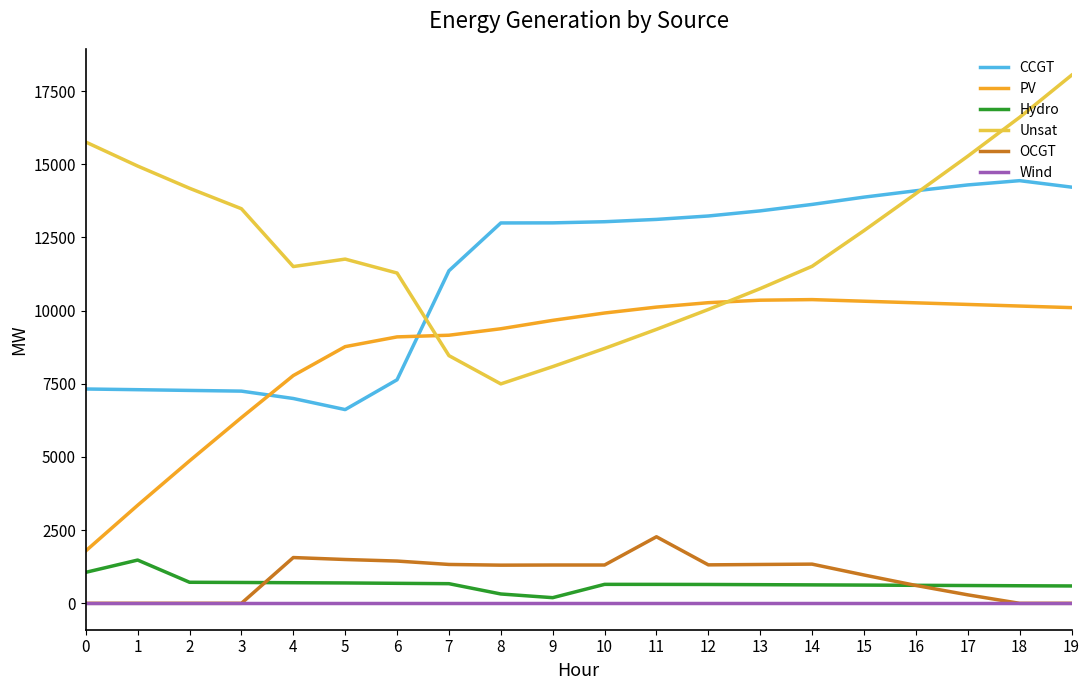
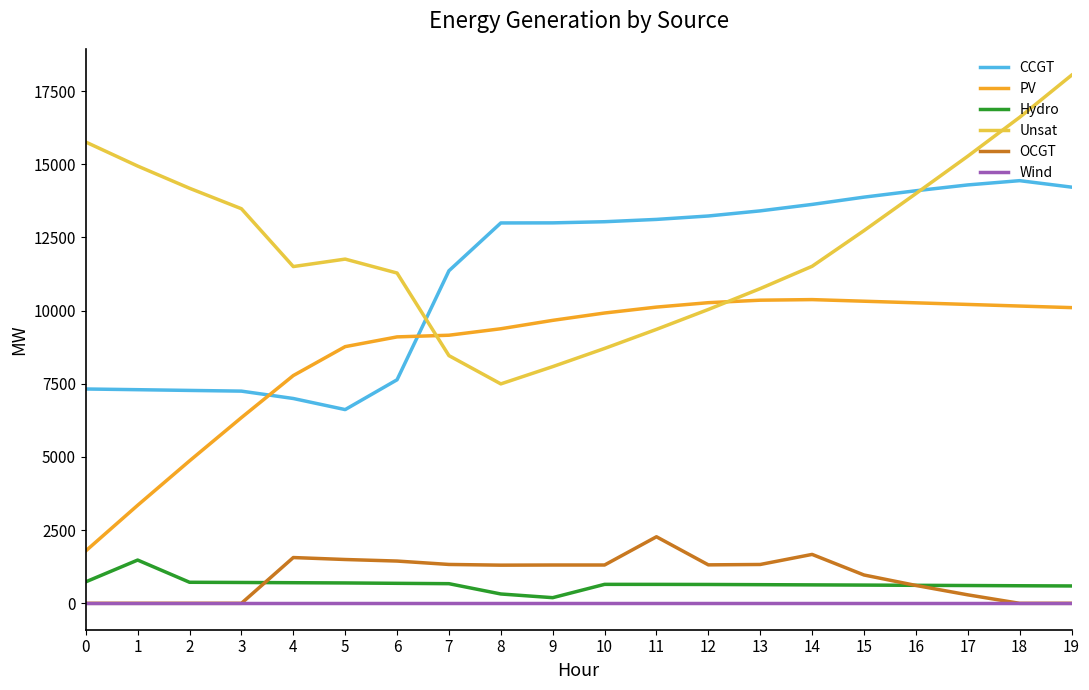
  {
    "CCGT": {
      "0": 7300,
      "1": 7300,
      "2": 7300,
      "3": 7300,
      "4": 7000,
      "5": 6600,
      "6": 7600,
      "7": 11400,
      "8": 13000,
      "9": 13000,
      "10": 13000,
      "11": 13100,
      "12": 13200,
      "13": 13400,
      "14": 13600,
      "15": 13900,
      "16": 14100,
      "17": 14300,
      "18": 14400,
      "19": 14200
    },
    "Hydro": {
-     "0": 1100,
+     "0": 700,
      "1": 1500,
      "2": 700,
      "3": 700,
      "4": 700,
      "5": 700,
      "6": 700,
      "7": 700,
      "8": 300,
      "9": 200,
      "10": 600,
      "11": 600,
      "12": 600,
      "13": 600,
      "14": 600,
      "15": 600,
      "17": 600,
      "18": 600,
      "19": 600
    },
    "OCGT": {
      "4": 1600,
      "5": 1500,
      "6": 1400,
      "7": 1300,
      "8": 1300,
      "9": 1300,
      "10": 1300,
      "11": 2300,
      "12": 1300,
      "13": 1300,
-     "14": 1300,
+     "14": 1700,
      "15": 1000,
      "17": 300
    },
    "Wind": {
      "4": 0,
      "5": 0,
      "6": 0,
      "7": 0,
      "8": 0,
      "9": 0,
      "10": 0,
      "11": 0,
      "12": 0,
      "13": 0,
      "14": 0,
      "15": 0,
      "16": 0,
      "17": 0
    }
  }
